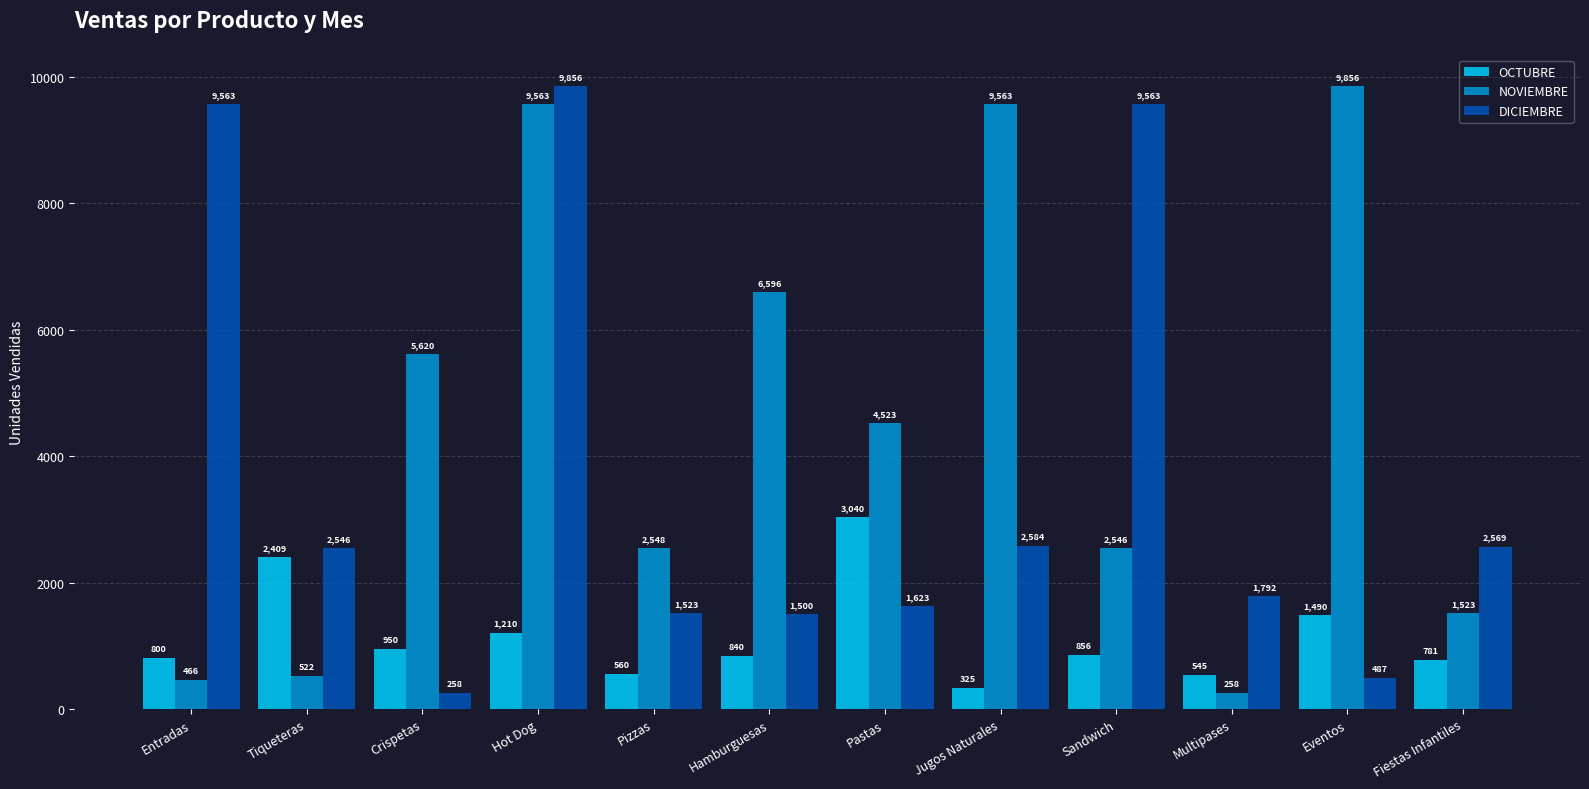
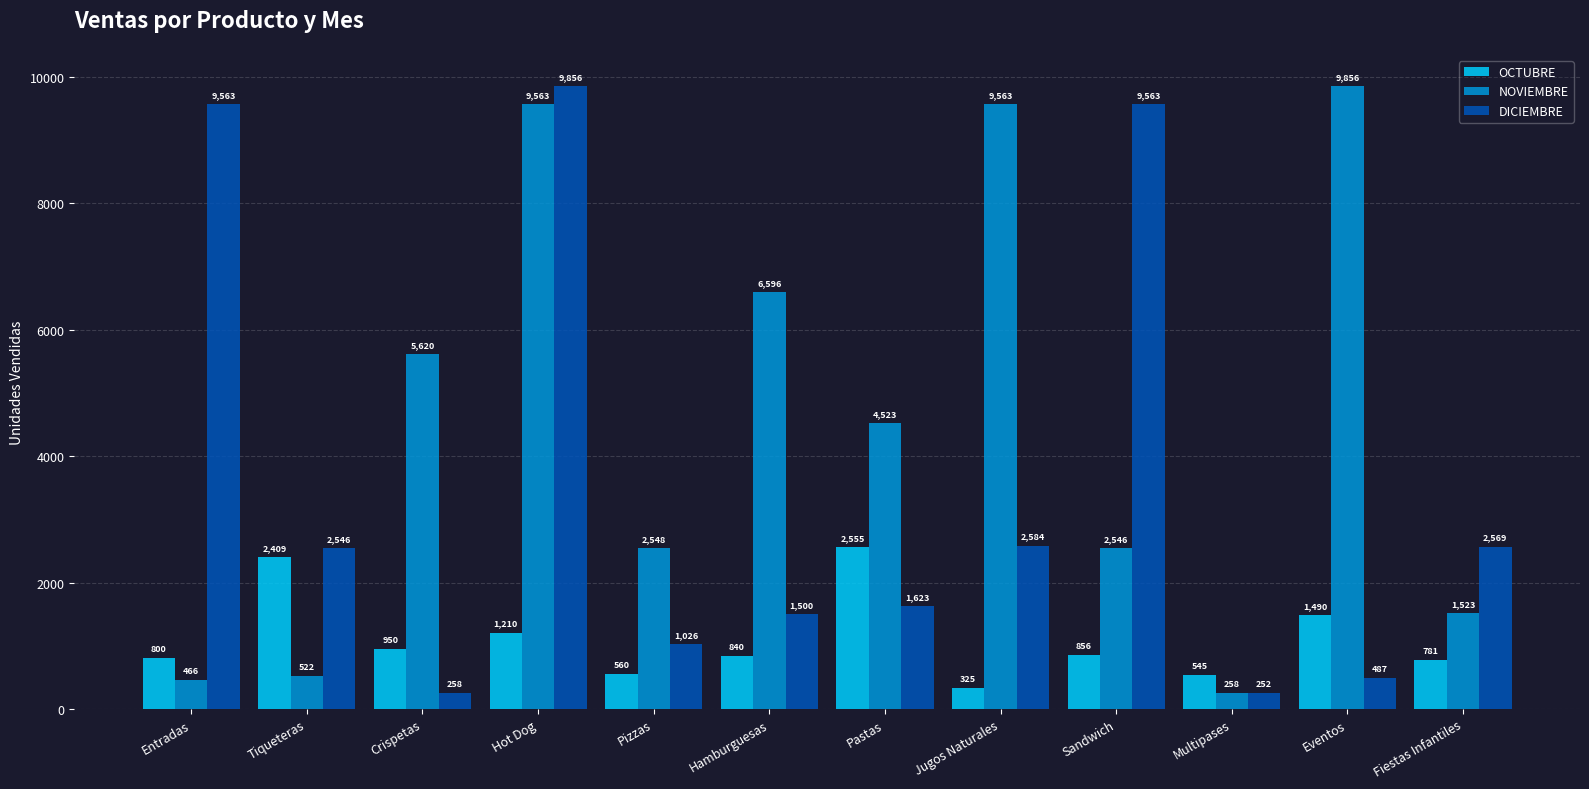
  {
    "OCTUBRE": {
      "Entradas": "800",
      "Tiqueteras": "2,409",
      "Crispetas": "950",
      "Hot Dog": "1,210",
      "Pizzas": "560",
      "Hamburguesas": "840",
-     "Pastas": "3,040",
+     "Pastas": "2,555",
      "Jugos Naturales": "325",
      "Sandwich": "856",
      "Multipases": "545",
      "Eventos": "1,490",
      "Fiestas Infantiles": "781"
    },
    "NOVIEMBRE": {
      "Entradas": "466",
      "Tiqueteras": "522",
      "Crispetas": "5,620",
      "Hot Dog": "9,563",
      "Pizzas": "2,548",
      "Hamburguesas": "6,596",
      "Pastas": "4,523",
      "Jugos Naturales": "9,563",
      "Sandwich": "2,546",
      "Multipases": "258",
      "Eventos": "9,856",
      "Fiestas Infantiles": "1,523"
    },
    "DICIEMBRE": {
      "Entradas": "9,563",
      "Tiqueteras": "2,546",
      "Crispetas": "258",
      "Hot Dog": "9,856",
-     "Pizzas": "1,523",
+     "Pizzas": "1,026",
      "Hamburguesas": "1,500",
      "Pastas": "1,623",
      "Jugos Naturales": "2,584",
      "Sandwich": "9,563",
-     "Multipases": "1,792",
+     "Multipases": "252",
      "Eventos": "487",
      "Fiestas Infantiles": "2,569"
    }
  }
